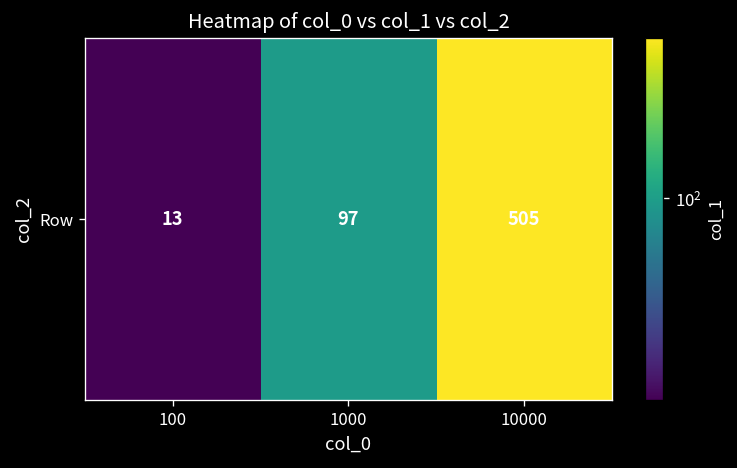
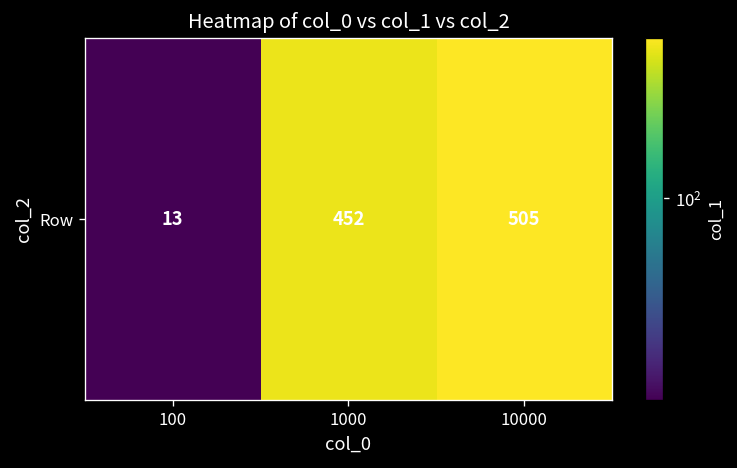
  {
    "Row": {
      "100": 13,
-     "1000": 97,
+     "1000": 452,
      "10000": 505
    }
  }
